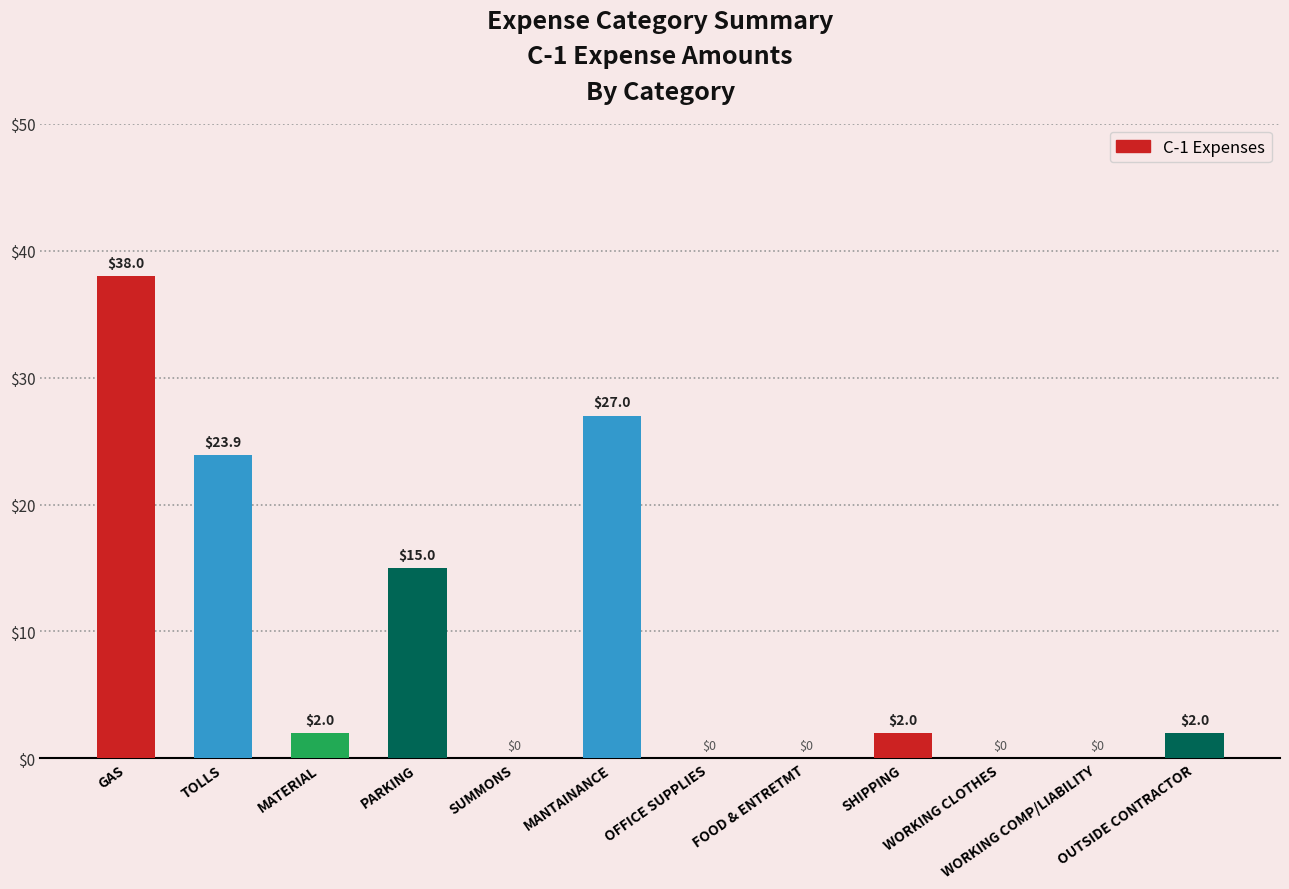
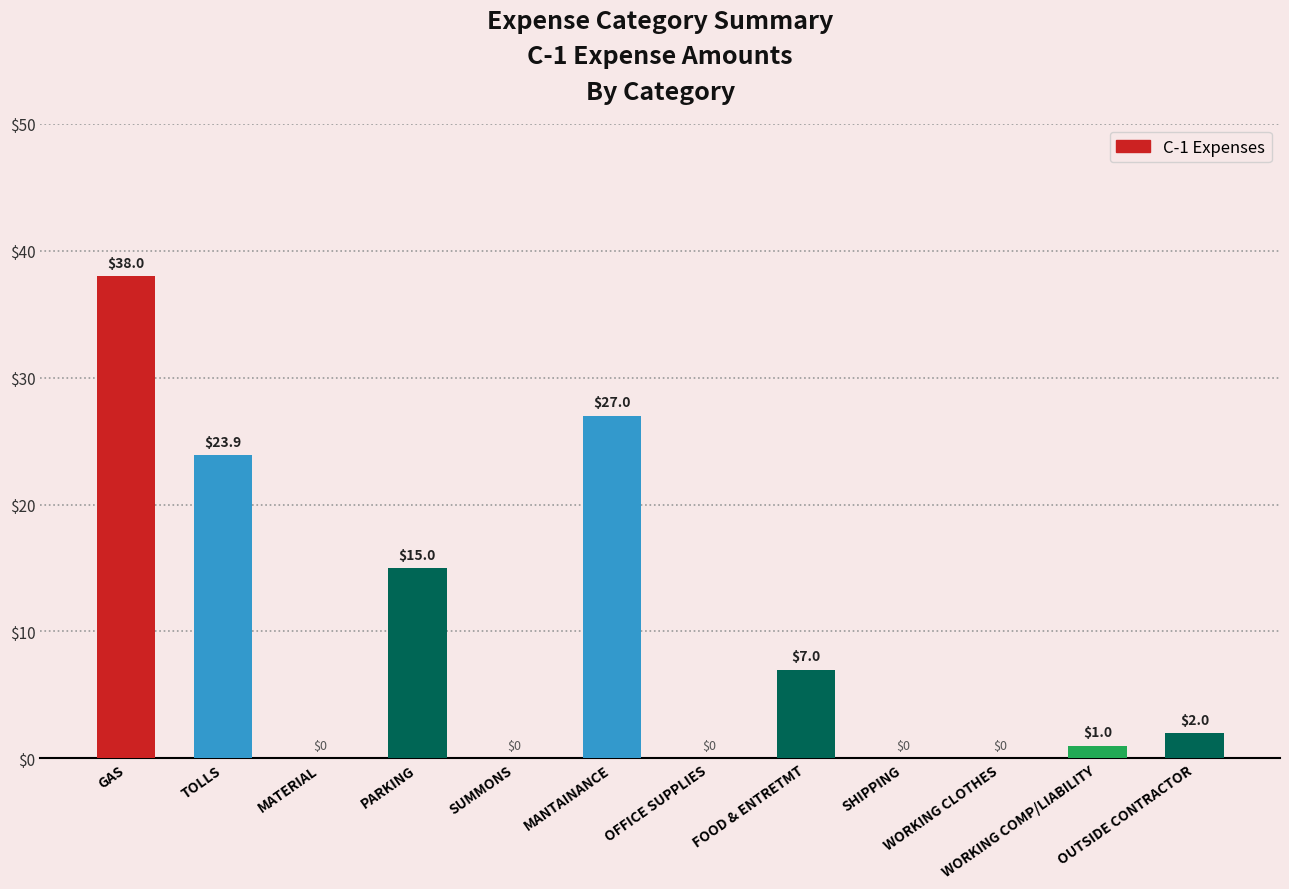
  {
    "GAS": "$38.0",
    "TOLLS": "$23.9",
-   "MATERIAL": "$2.0",
+   "MATERIAL": "$0",
    "PARKING": "$15.0",
    "SUMMONS": "$0",
    "MANTAINANCE": "$27.0",
    "OFFICE SUPPLIES": "$0",
-   "FOOD & ENTRETMT": "$0",
-   "SHIPPING": "$2.0",
+   "FOOD & ENTRETMT": "$7.0",
+   "SHIPPING": "$0",
    "WORKING CLOTHES": "$0",
-   "WORKING COMP/LIABILITY": "$0",
+   "WORKING COMP/LIABILITY": "$1.0",
    "OUTSIDE CONTRACTOR": "$2.0"
  }
